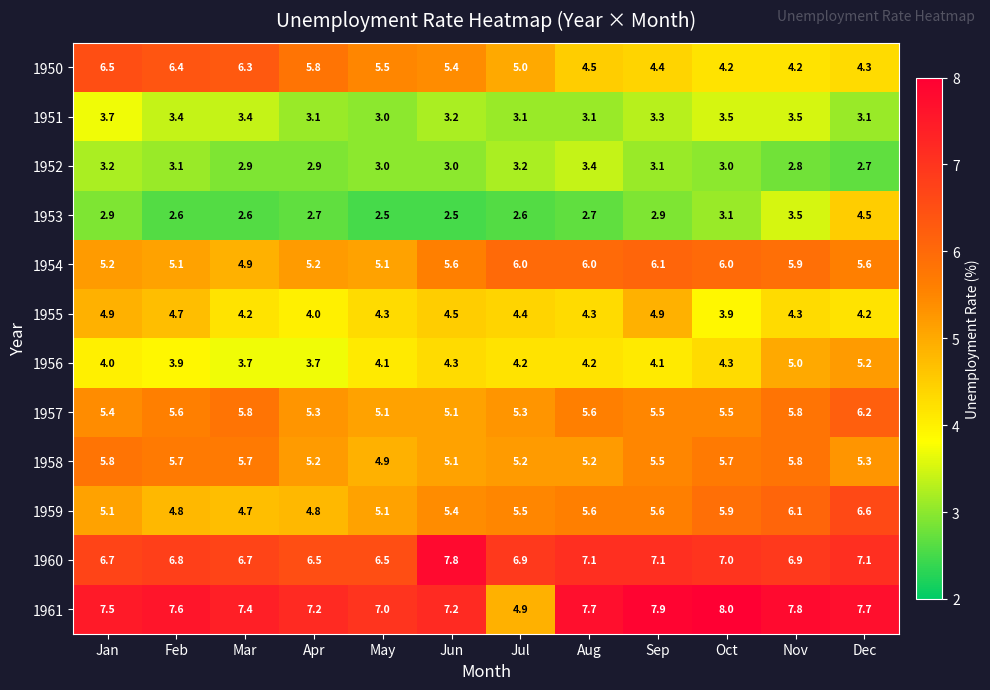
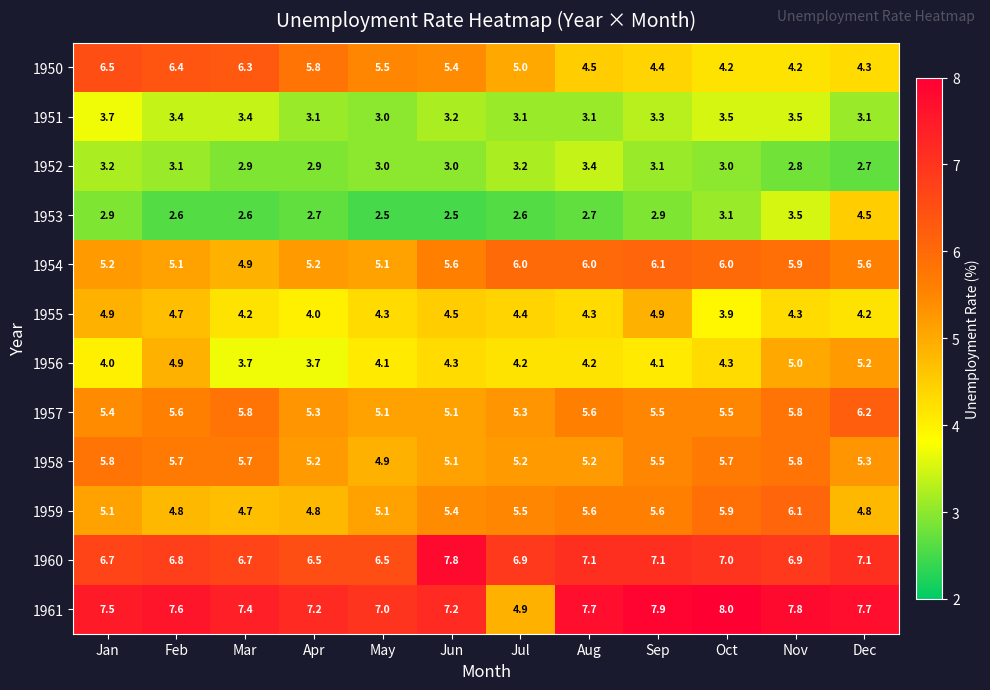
  {
    "1950": {
      "Jan": 6.5,
      "Feb": 6.4,
      "Mar": 6.3,
      "Apr": 5.8,
      "May": 5.5,
      "Jun": 5.4,
      "Jul": 5.0,
      "Aug": 4.5,
      "Sep": 4.4,
      "Oct": 4.2,
      "Nov": 4.2,
      "Dec": 4.3
    },
    "1951": {
      "Jan": 3.7,
      "Feb": 3.4,
      "Mar": 3.4,
      "Apr": 3.1,
      "May": 3.0,
      "Jun": 3.2,
      "Jul": 3.1,
      "Aug": 3.1,
      "Sep": 3.3,
      "Oct": 3.5,
      "Nov": 3.5,
      "Dec": 3.1
    },
    "1952": {
      "Jan": 3.2,
      "Feb": 3.1,
      "Mar": 2.9,
      "Apr": 2.9,
      "May": 3.0,
      "Jun": 3.0,
      "Jul": 3.2,
      "Aug": 3.4,
      "Sep": 3.1,
      "Oct": 3.0,
      "Nov": 2.8,
      "Dec": 2.7
    },
    "1953": {
      "Jan": 2.9,
      "Feb": 2.6,
      "Mar": 2.6,
      "Apr": 2.7,
      "May": 2.5,
      "Jun": 2.5,
      "Jul": 2.6,
      "Aug": 2.7,
      "Sep": 2.9,
      "Oct": 3.1,
      "Nov": 3.5,
      "Dec": 4.5
    },
    "1954": {
      "Jan": 5.2,
      "Feb": 5.1,
      "Mar": 4.9,
      "Apr": 5.2,
      "May": 5.1,
      "Jun": 5.6,
      "Jul": 6.0,
      "Aug": 6.0,
      "Sep": 6.1,
      "Oct": 6.0,
      "Nov": 5.9,
      "Dec": 5.6
    },
    "1955": {
      "Jan": 4.9,
      "Feb": 4.7,
      "Mar": 4.2,
      "Apr": 4.0,
      "May": 4.3,
      "Jun": 4.5,
      "Jul": 4.4,
      "Aug": 4.3,
      "Sep": 4.9,
      "Oct": 3.9,
      "Nov": 4.3,
      "Dec": 4.2
    },
    "1956": {
      "Jan": 4.0,
-     "Feb": 3.9,
+     "Feb": 4.9,
      "Mar": 3.7,
      "Apr": 3.7,
      "May": 4.1,
      "Jun": 4.3,
      "Jul": 4.2,
      "Aug": 4.2,
      "Sep": 4.1,
      "Oct": 4.3,
      "Nov": 5.0,
      "Dec": 5.2
    },
    "1957": {
      "Jan": 5.4,
      "Feb": 5.6,
      "Mar": 5.8,
      "Apr": 5.3,
      "May": 5.1,
      "Jun": 5.1,
      "Jul": 5.3,
      "Aug": 5.6,
      "Sep": 5.5,
      "Oct": 5.5,
      "Nov": 5.8,
      "Dec": 6.2
    },
    "1958": {
      "Jan": 5.8,
      "Feb": 5.7,
      "Mar": 5.7,
      "Apr": 5.2,
      "May": 4.9,
      "Jun": 5.1,
      "Jul": 5.2,
      "Aug": 5.2,
      "Sep": 5.5,
      "Oct": 5.7,
      "Nov": 5.8,
      "Dec": 5.3
    },
    "1959": {
      "Jan": 5.1,
      "Feb": 4.8,
      "Mar": 4.7,
      "Apr": 4.8,
      "May": 5.1,
      "Jun": 5.4,
      "Jul": 5.5,
      "Aug": 5.6,
      "Sep": 5.6,
      "Oct": 5.9,
      "Nov": 6.1,
-     "Dec": 6.6
+     "Dec": 4.8
    },
    "1960": {
      "Jan": 6.7,
      "Feb": 6.8,
      "Mar": 6.7,
      "Apr": 6.5,
      "May": 6.5,
      "Jun": 7.8,
      "Jul": 6.9,
      "Aug": 7.1,
      "Sep": 7.1,
      "Oct": 7.0,
      "Nov": 6.9,
      "Dec": 7.1
    },
    "1961": {
      "Jan": 7.5,
      "Feb": 7.6,
      "Mar": 7.4,
      "Apr": 7.2,
      "May": 7.0,
      "Jun": 7.2,
      "Jul": 4.9,
      "Aug": 7.7,
      "Sep": 7.9,
      "Oct": 8.0,
      "Nov": 7.8,
      "Dec": 7.7
    }
  }
